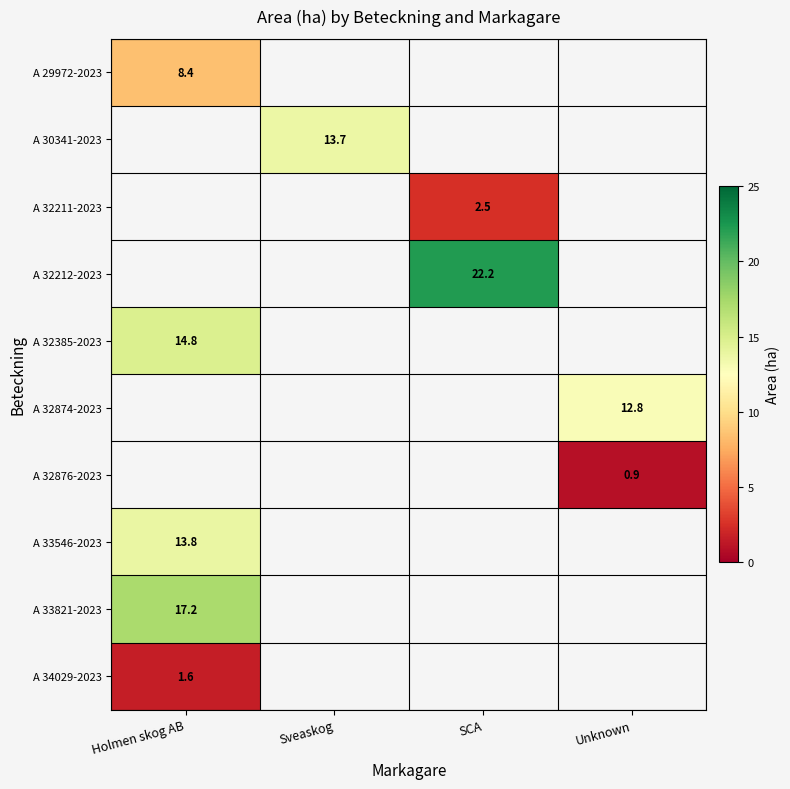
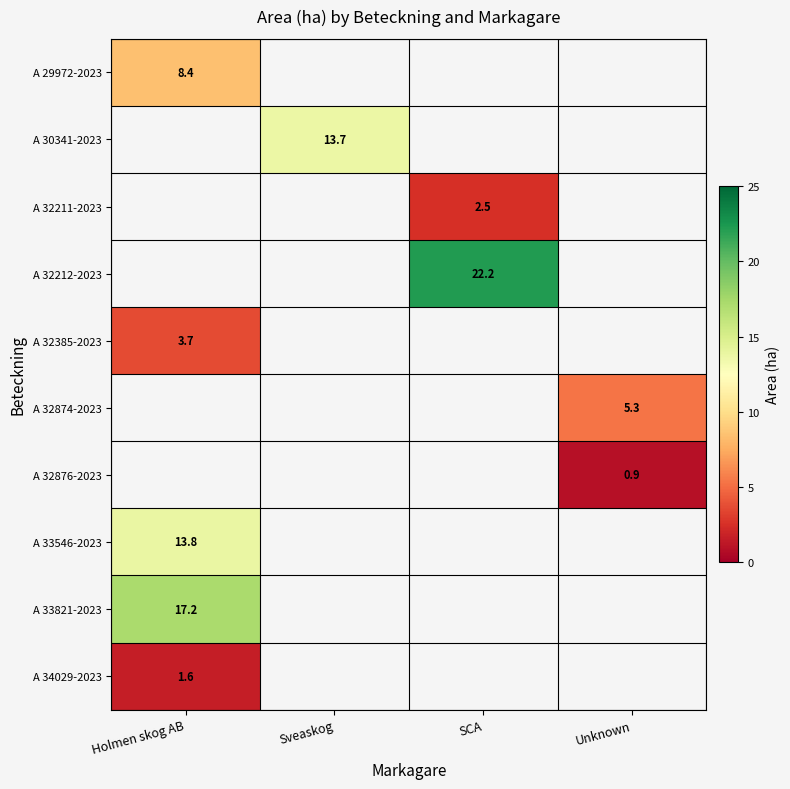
  {
    "A 29972-2023": {
      "Holmen skog AB": 8.4
    },
    "A 30341-2023": {
      "Sveaskog": 13.7
    },
    "A 32211-2023": {
      "SCA": 2.5
    },
    "A 32212-2023": {
      "SCA": 22.2
    },
    "A 32385-2023": {
-     "Holmen skog AB": 14.8
+     "Holmen skog AB": 3.7
    },
    "A 32874-2023": {
-     "Unknown": 12.8
+     "Unknown": 5.3
    },
    "A 32876-2023": {
      "Unknown": 0.9
    },
    "A 33546-2023": {
      "Holmen skog AB": 13.8
    },
    "A 33821-2023": {
      "Holmen skog AB": 17.2
    },
    "A 34029-2023": {
      "Holmen skog AB": 1.6
    }
  }
